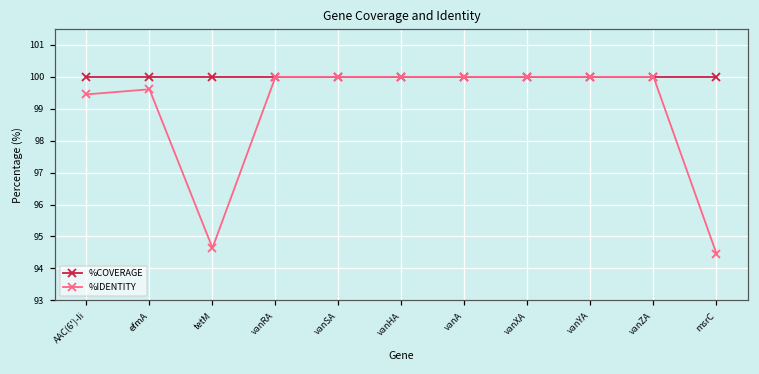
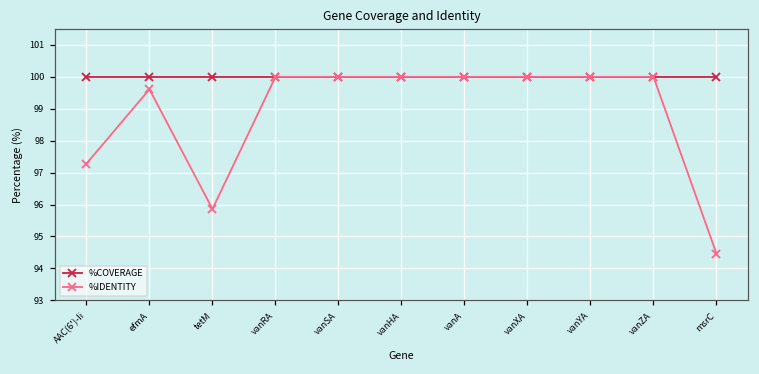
  {
    "%COVERAGE": {
      "AAC(6')-Ii": 100.0,
      "efmA": 100.0,
      "tetM": 100.0,
      "msrC": 100.0
    },
    "%IDENTITY": {
-     "AAC(6')-Ii": 99.5,
+     "AAC(6')-Ii": 97.3,
      "efmA": 99.6,
-     "tetM": 94.6,
+     "tetM": 95.9,
      "msrC": 94.5
    }
  }
